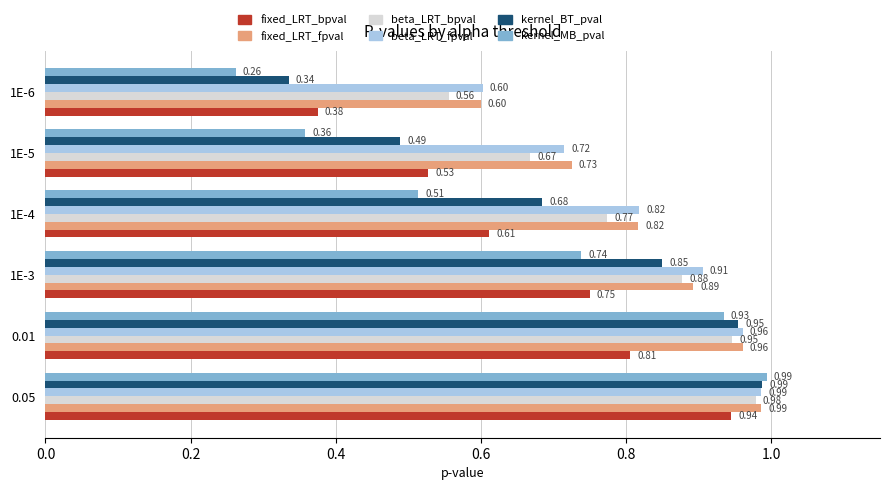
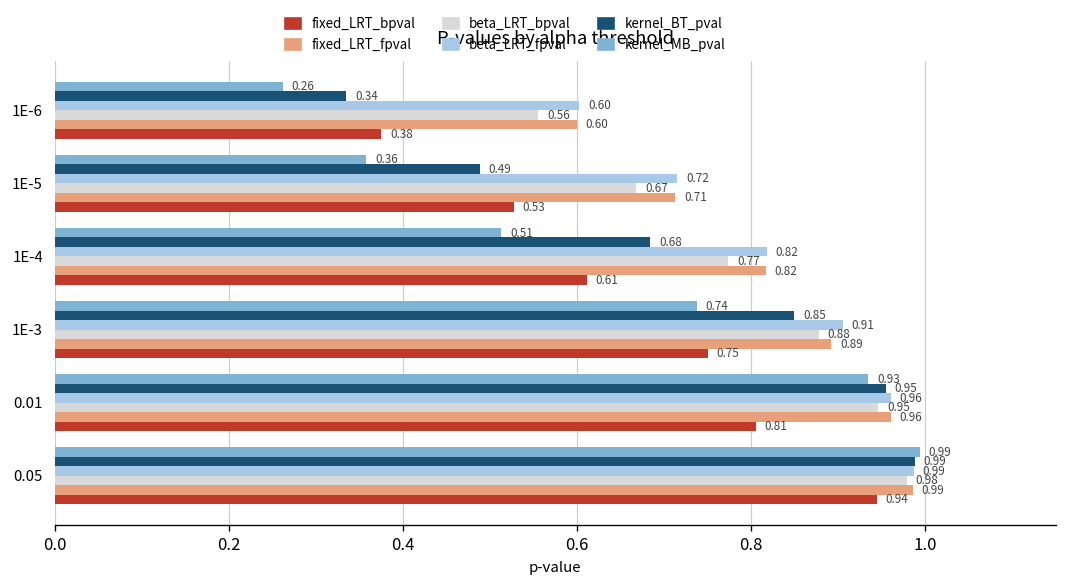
  {
    "fixed_LRT_bpval": {
      "1E-6": 0.38,
      "1E-5": 0.53,
      "1E-4": 0.61,
      "1E-3": 0.75,
      "0.01": 0.81,
      "0.05": 0.94
    },
    "fixed_LRT_fpval": {
      "1E-6": 0.60,
-     "1E-5": 0.73,
+     "1E-5": 0.71,
      "1E-4": 0.82,
      "1E-3": 0.89,
      "0.01": 0.96
    },
    "kernel_BT_pval": {
      "1E-6": 0.34,
      "1E-5": 0.49,
      "1E-4": 0.68,
      "1E-3": 0.85
    }
  }
